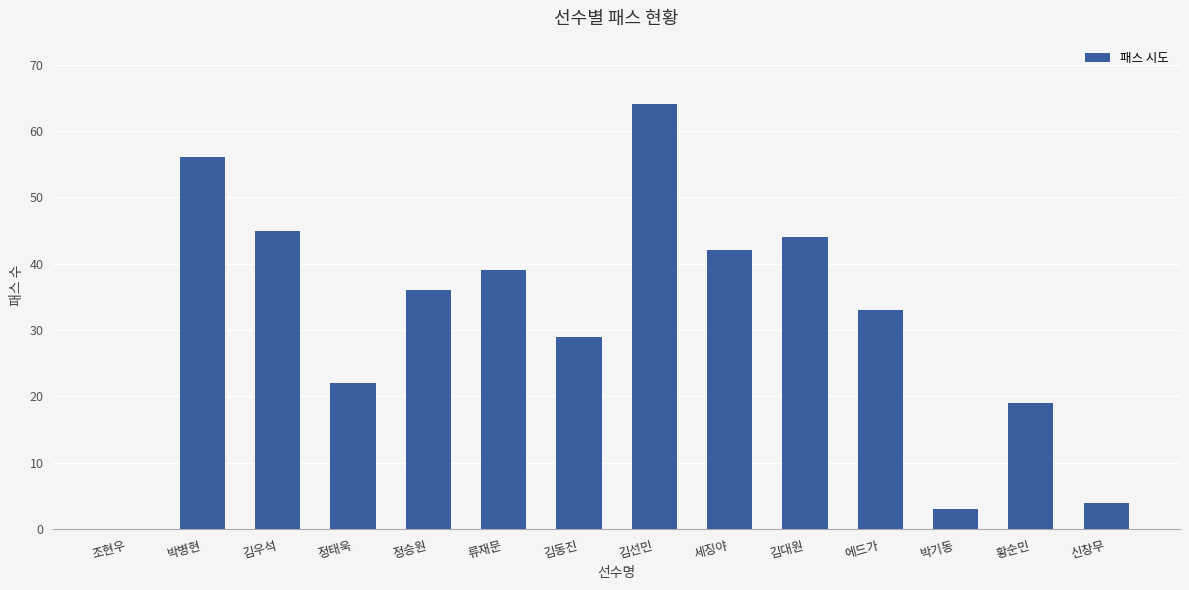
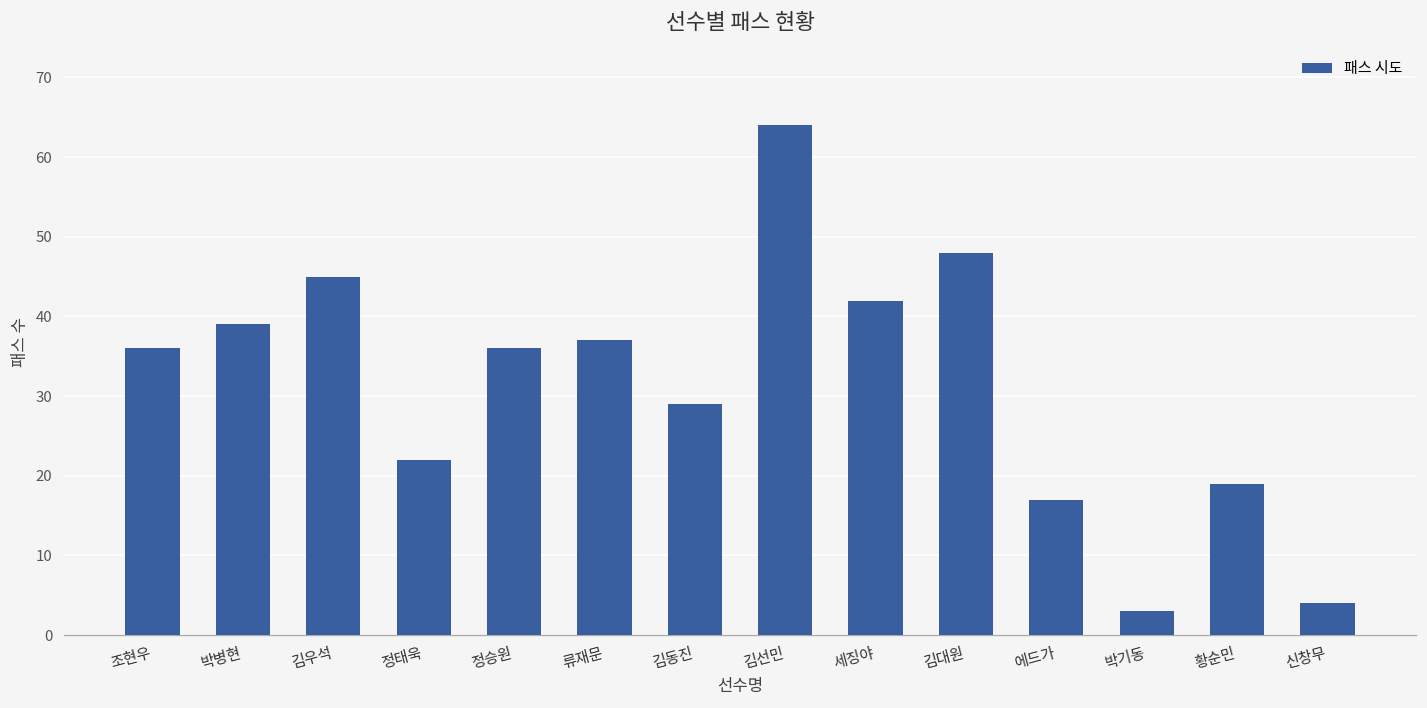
  {
-   "조현우": 0,
-   "박병현": 56,
+   "조현우": 36,
+   "박병현": 39,
    "김우석": 45,
    "정태욱": 22,
    "정승원": 36,
-   "류재문": 39,
+   "류재문": 37,
    "김동진": 29,
    "김선민": 64,
    "세징야": 42,
-   "김대원": 44,
-   "에드가": 33,
+   "김대원": 48,
+   "에드가": 17,
    "박기동": 3,
    "황순민": 19,
    "신창무": 4
  }
